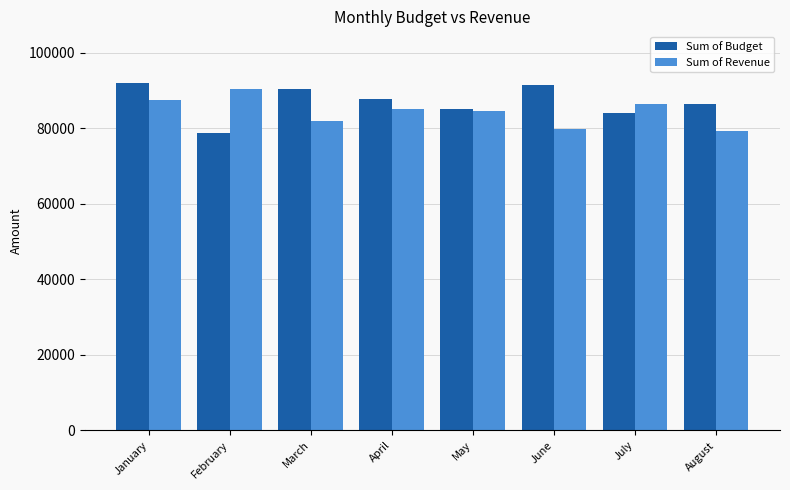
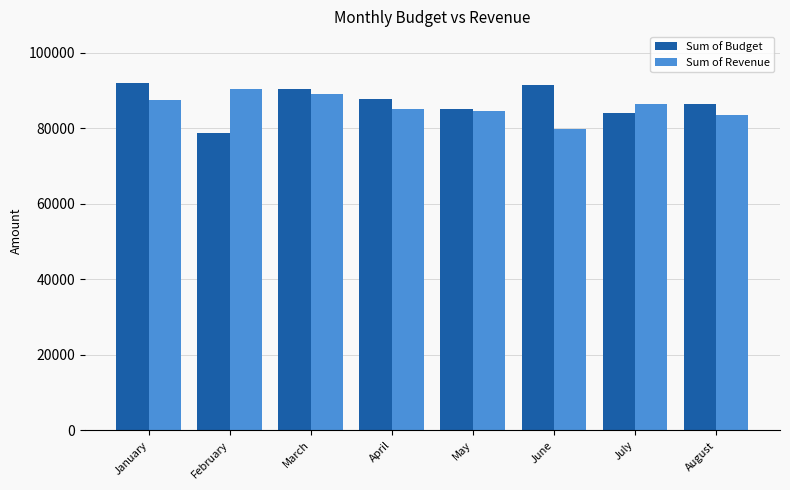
  {
    "Sum of Budget": {
      "January": 92000,
      "February": 79000,
      "March": 90000,
      "April": 88000,
      "May": 85000,
      "June": 91000,
      "July": 84000,
      "August": 86000
    },
    "Sum of Revenue": {
      "January": 88000,
      "February": 90000,
-     "March": 82000,
+     "March": 89000,
      "April": 85000,
      "May": 85000,
      "June": 80000,
      "July": 86000,
-     "August": 79000
+     "August": 84000
    }
  }
